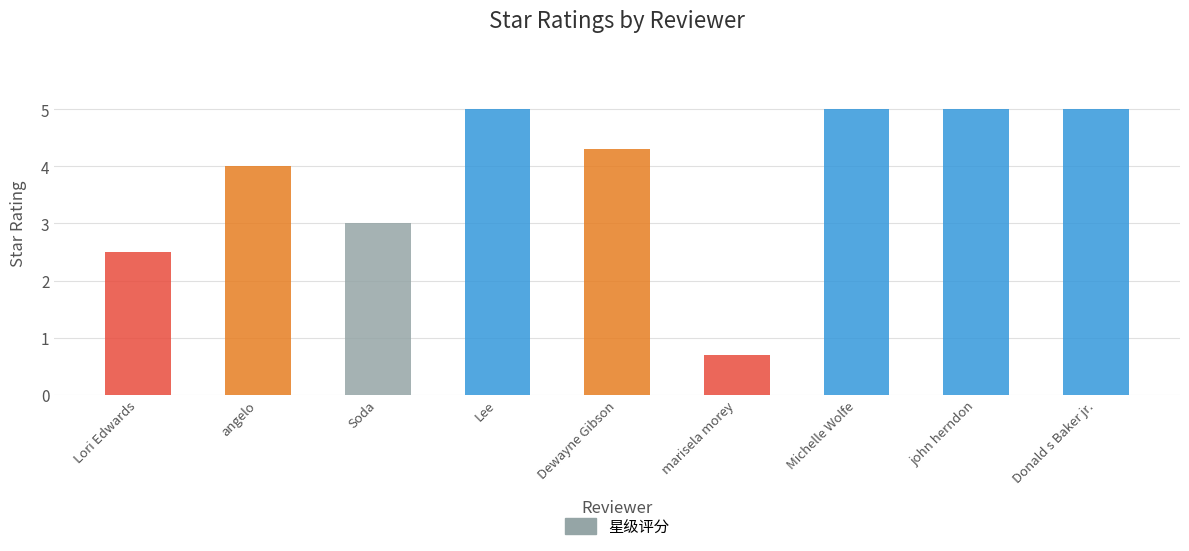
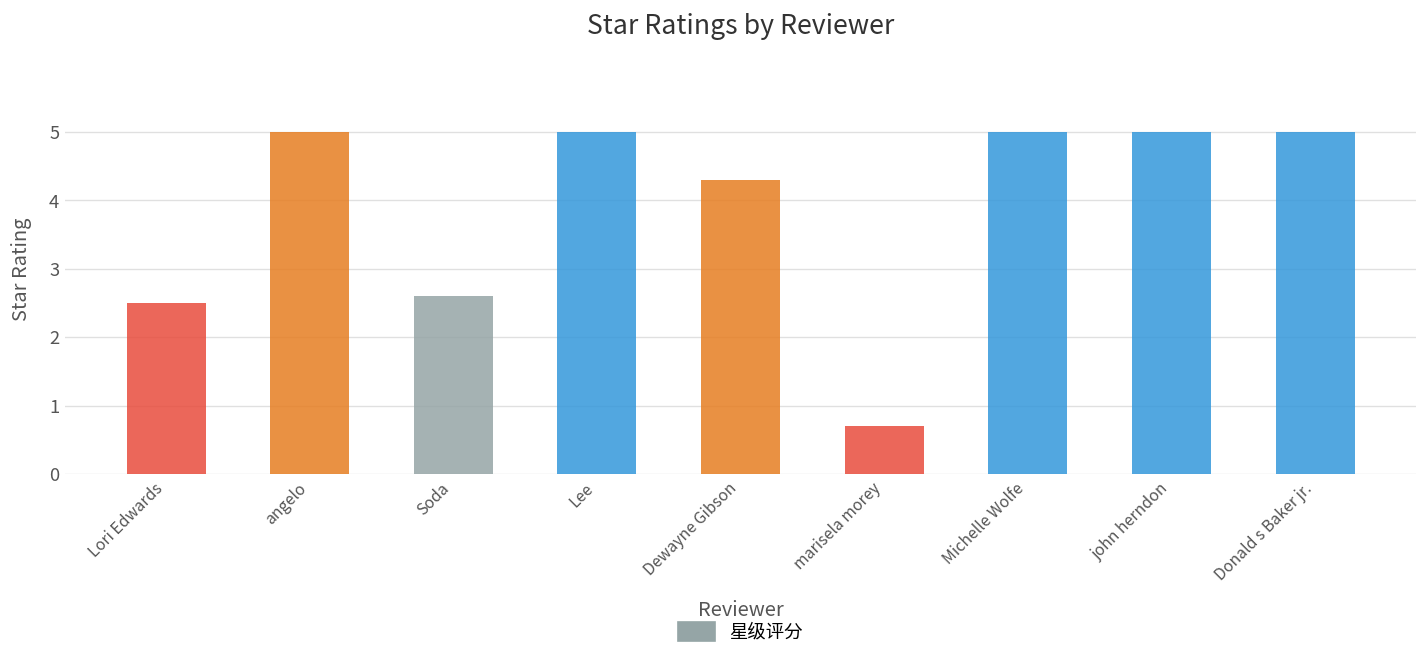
  {
    "Lori Edwards": 2.5,
-   "angelo": 4,
-   "Soda": 3.0,
+   "angelo": 5,
+   "Soda": 2.6,
    "Lee": 5.0,
    "Dewayne Gibson": 4.3,
    "marisela morey": 0.7,
    "Michelle Wolfe": 5.0,
    "john herndon": 5.0,
    "Donald s Baker jr.": 5.0
  }
